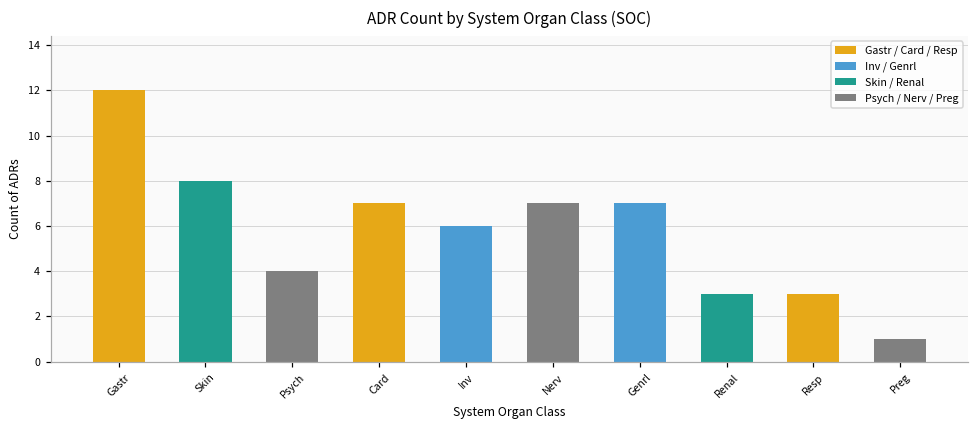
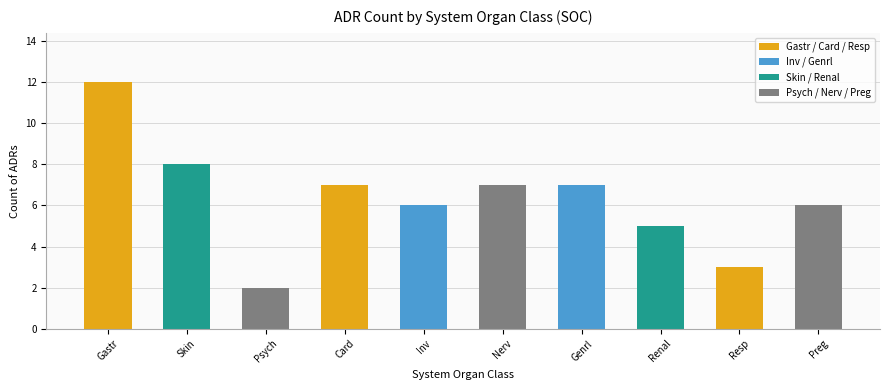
  {
    "Gastr": 12,
    "Skin": 8,
-   "Psych": 4,
+   "Psych": 2,
    "Card": 7,
    "Inv": 6,
    "Nerv": 7,
    "Genrl": 7,
-   "Renal": 3,
+   "Renal": 5,
    "Resp": 3,
-   "Preg": 1
+   "Preg": 6
  }
